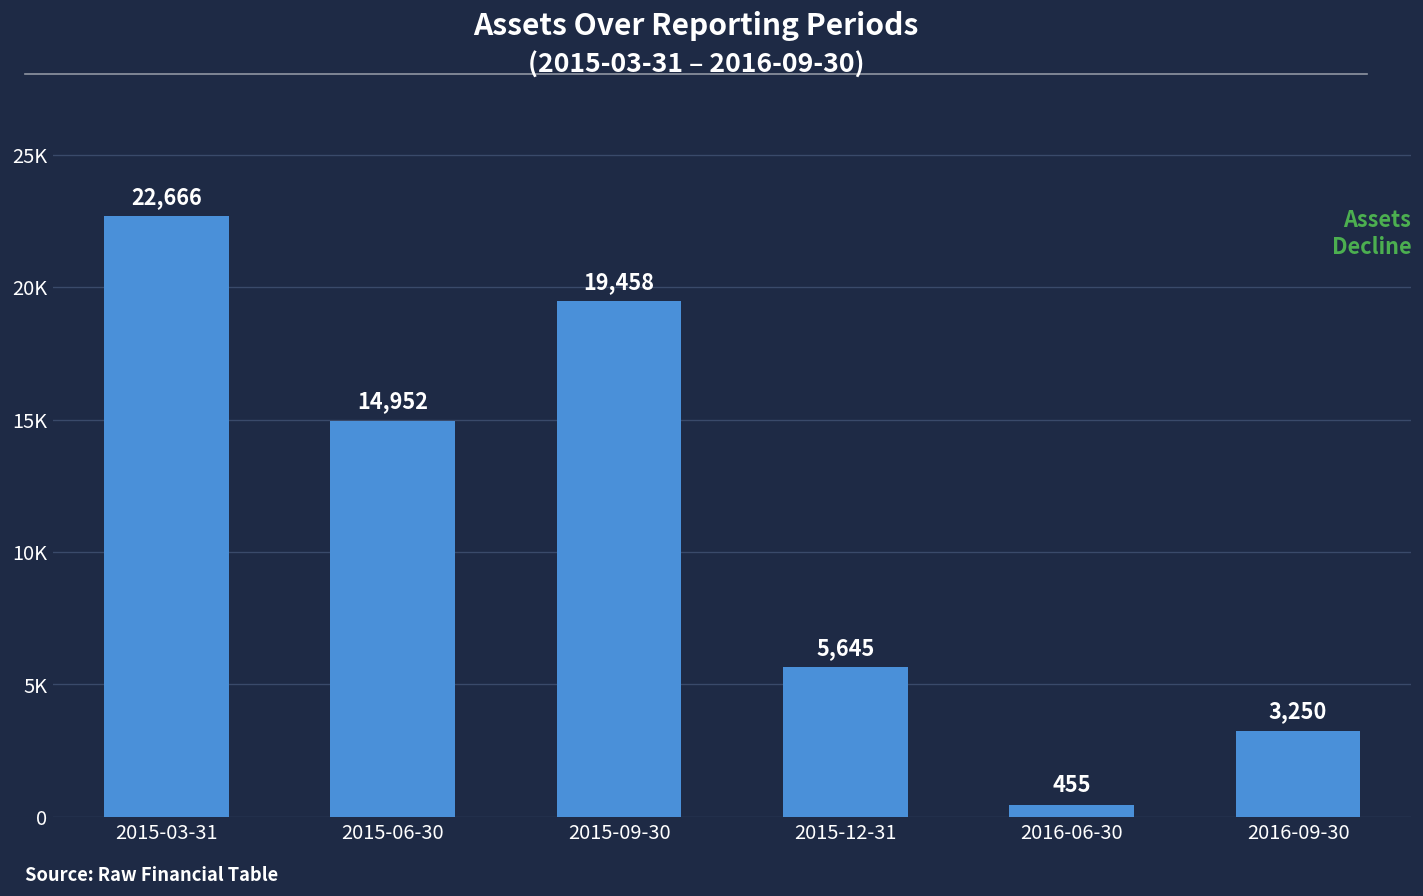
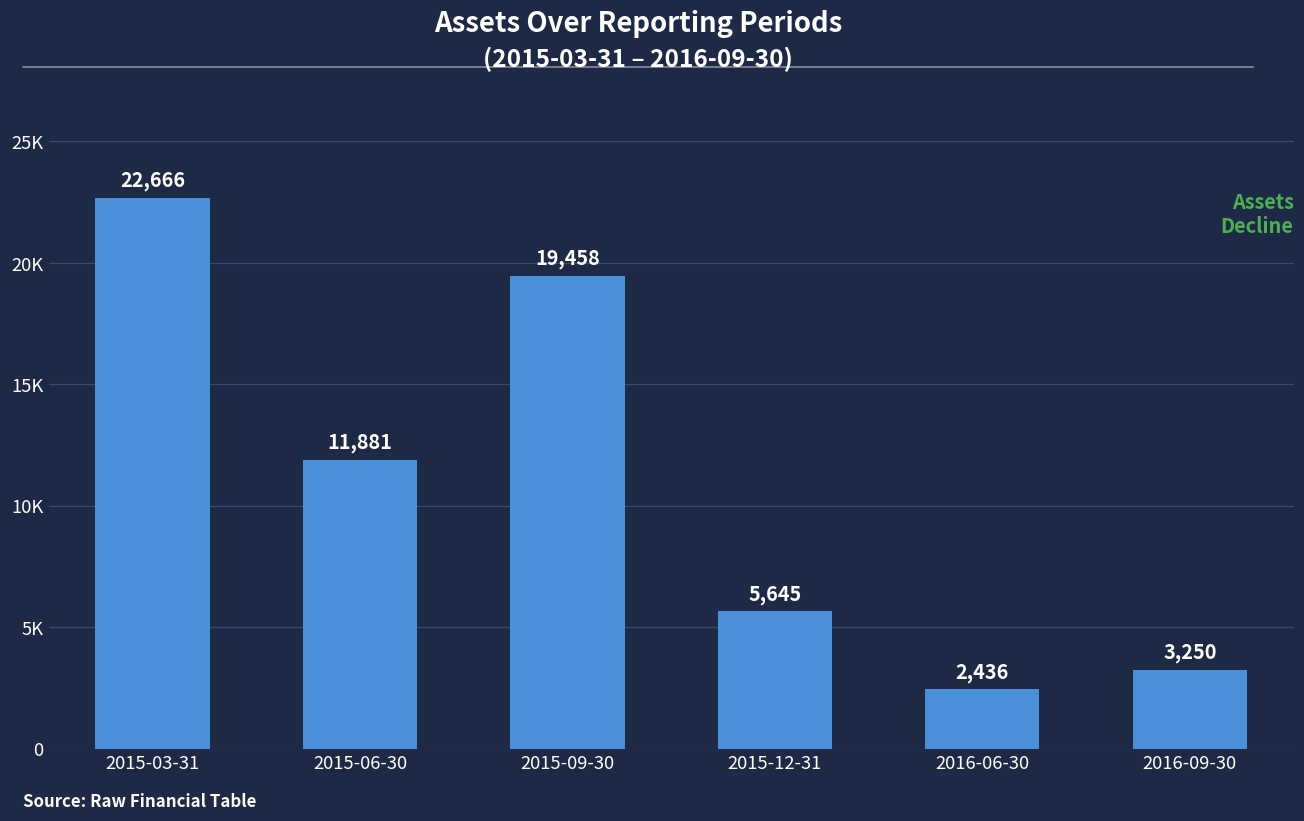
  {
    "2015-03-31": "22,666",
-   "2015-06-30": "14,952",
+   "2015-06-30": "11,881",
    "2015-09-30": "19,458",
    "2015-12-31": "5,645",
-   "2016-06-30": "455",
+   "2016-06-30": "2,436",
    "2016-09-30": "3,250"
  }
